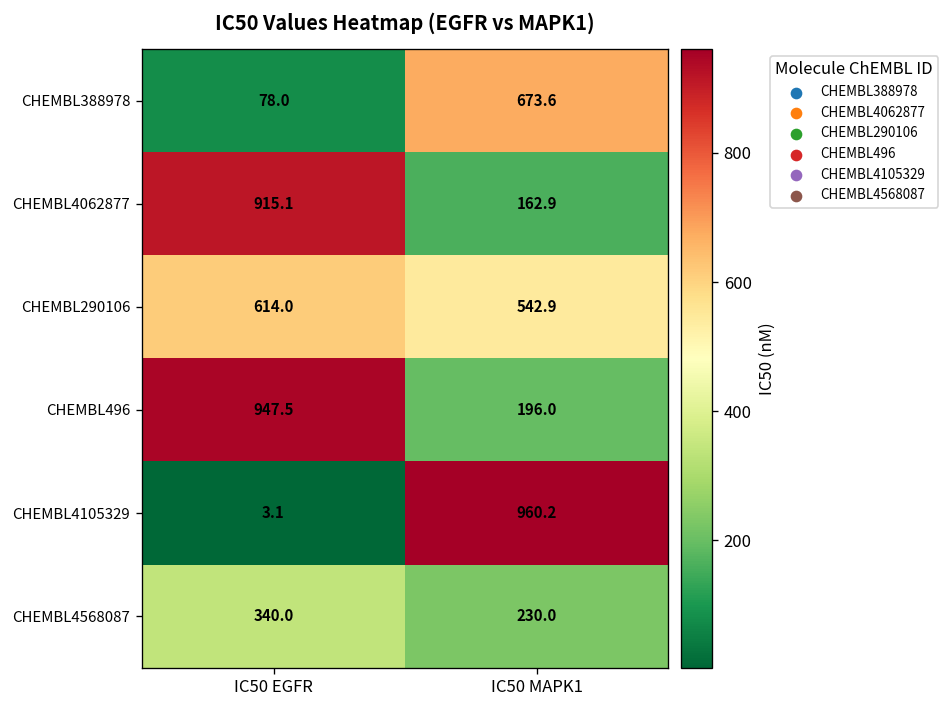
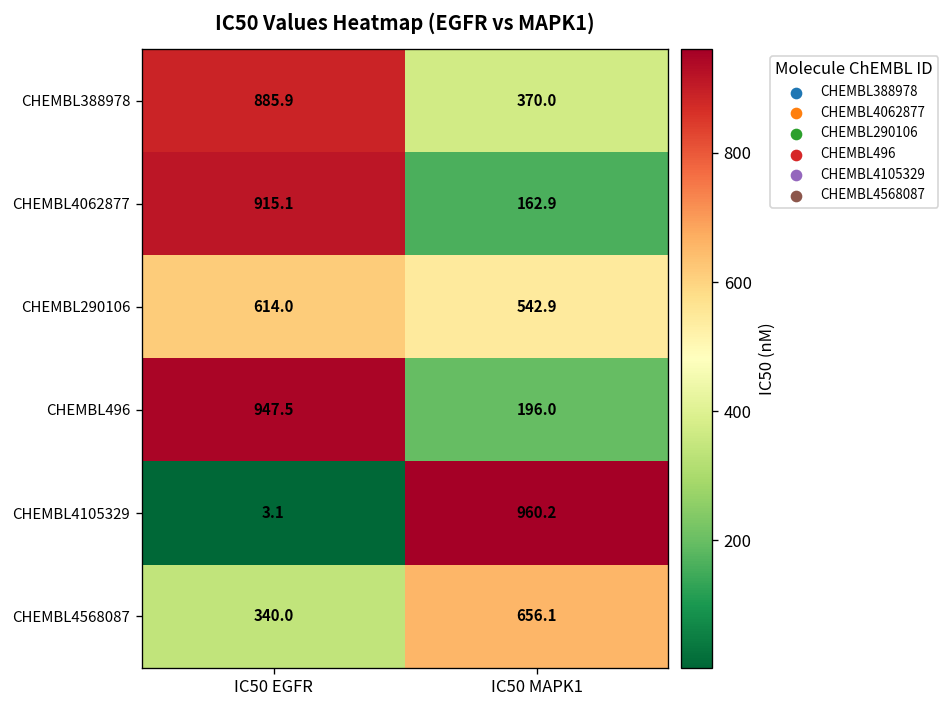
  {
    "CHEMBL388978": {
-     "IC50 EGFR": 78.0,
-     "IC50 MAPK1": 673.6
+     "IC50 EGFR": 885.9,
+     "IC50 MAPK1": 370.0
    },
    "CHEMBL4062877": {
      "IC50 EGFR": 915.1,
      "IC50 MAPK1": 162.9
    },
    "CHEMBL290106": {
      "IC50 EGFR": 614.0,
      "IC50 MAPK1": 542.9
    },
    "CHEMBL496": {
      "IC50 EGFR": 947.5,
      "IC50 MAPK1": 196.0
    },
    "CHEMBL4105329": {
      "IC50 EGFR": 3.1,
      "IC50 MAPK1": 960.2
    },
    "CHEMBL4568087": {
      "IC50 EGFR": 340.0,
-     "IC50 MAPK1": 230.0
+     "IC50 MAPK1": 656.1
    }
  }
